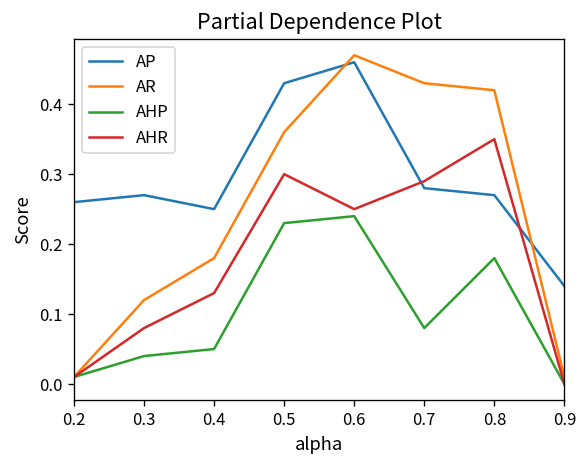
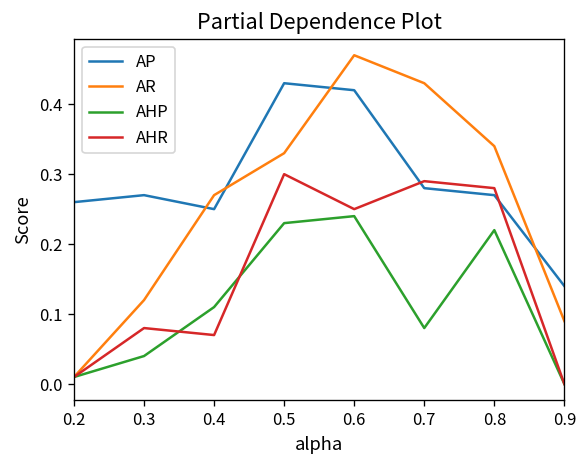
  {
    "AP": {
      "0.2": 0.26,
      "0.3": 0.27,
      "0.4": 0.25,
      "0.5": 0.43,
-     "0.6": 0.46,
+     "0.6": 0.42,
      "0.7": 0.28,
      "0.8": 0.27,
      "0.9": 0.14
    },
    "AR": {
      "0.3": 0.12,
-     "0.4": 0.18,
-     "0.5": 0.36,
+     "0.4": 0.27,
+     "0.5": 0.33,
      "0.6": 0.47,
      "0.7": 0.43,
-     "0.8": 0.42,
-     "0.9": 0.01
+     "0.8": 0.34,
+     "0.9": 0.09
    },
    "AHP": {
      "0.3": 0.04,
-     "0.4": 0.05,
+     "0.4": 0.11,
      "0.5": 0.23,
      "0.6": 0.24,
      "0.7": 0.08,
-     "0.8": 0.18
+     "0.8": 0.22
    },
    "AHR": {
      "0.3": 0.08,
-     "0.4": 0.13,
+     "0.4": 0.07,
      "0.5": 0.30,
      "0.6": 0.25,
      "0.7": 0.29,
-     "0.8": 0.35
+     "0.8": 0.28
    }
  }
